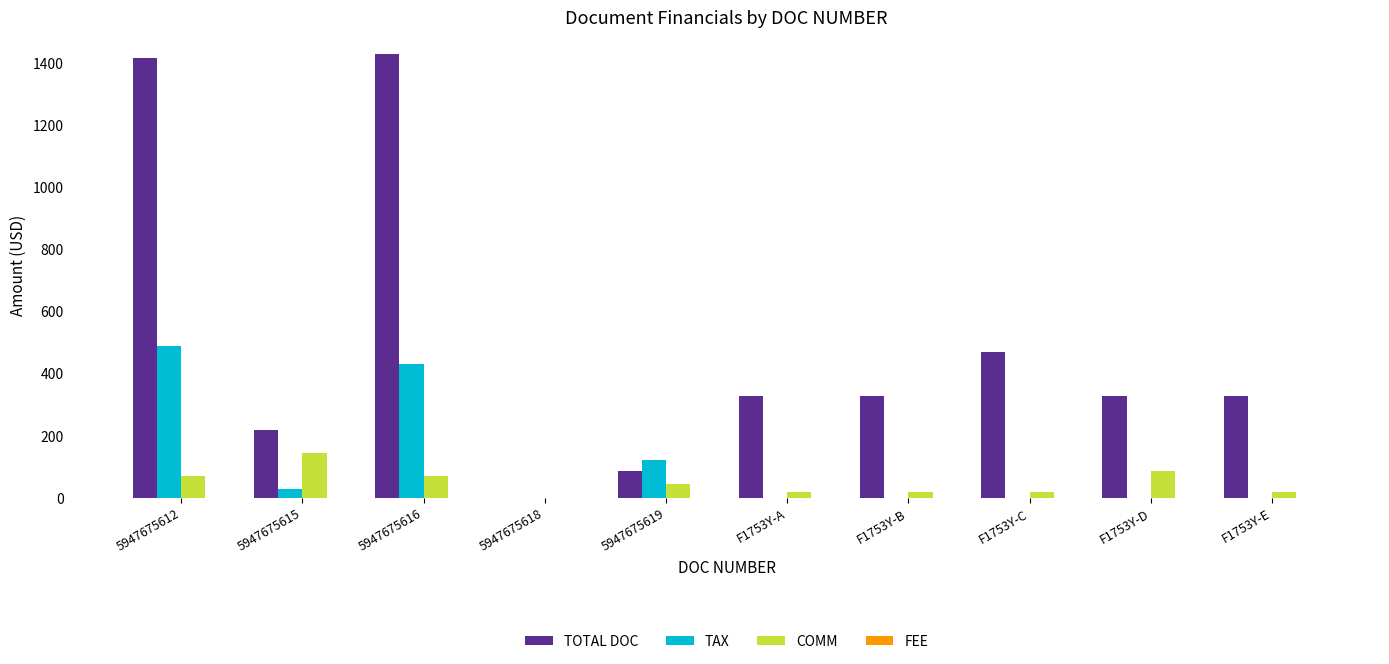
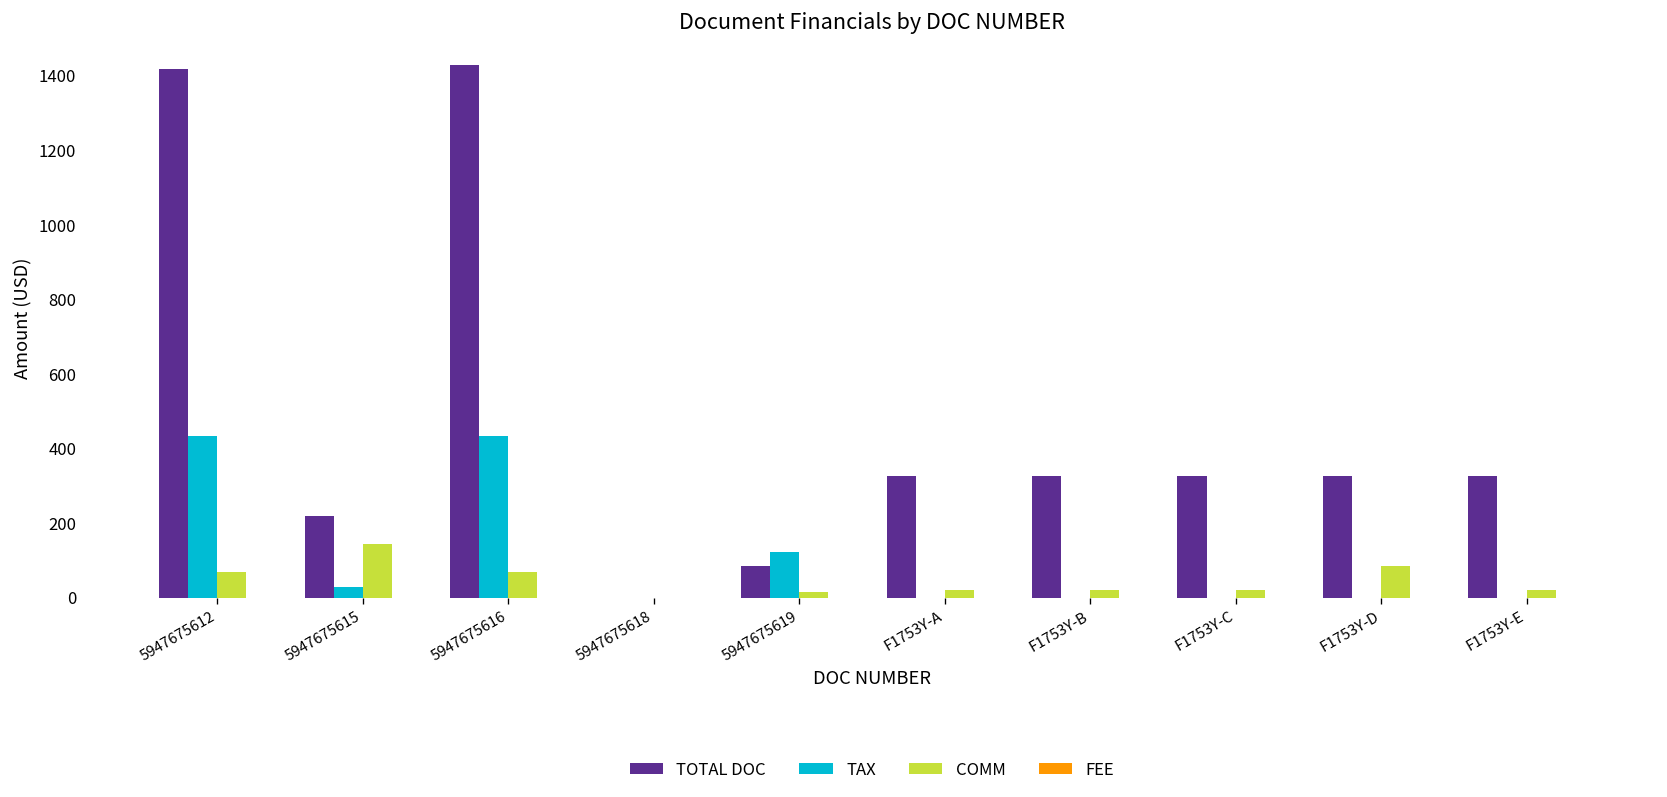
  {
    "TOTAL DOC": {
      "5947675612": 1420,
      "5947675615": 220,
      "5947675616": 1430,
      "5947675618": 0,
      "5947675619": 90,
      "F1753Y-A": 330,
      "F1753Y-B": 330,
-     "F1753Y-C": 470,
+     "F1753Y-C": 330,
      "F1753Y-D": 330,
      "F1753Y-E": 330
    },
    "TAX": {
-     "5947675612": 490,
+     "5947675612": 430,
      "5947675615": 30,
      "5947675616": 430,
      "5947675618": 0,
      "5947675619": 120,
      "F1753Y-A": 0,
      "F1753Y-B": 0,
      "F1753Y-C": 0,
      "F1753Y-D": 0,
      "F1753Y-E": 0
    },
    "COMM": {
      "5947675612": 70,
      "5947675615": 140,
      "5947675616": 70,
      "5947675618": 0,
-     "5947675619": 40,
+     "5947675619": 20,
      "F1753Y-A": 20,
      "F1753Y-B": 20,
      "F1753Y-C": 20,
      "F1753Y-D": 90,
      "F1753Y-E": 20
    },
    "FEE": {
      "5947675612": 0,
      "5947675615": 0,
      "5947675616": 0,
      "5947675618": 0,
      "5947675619": 0,
      "F1753Y-A": 0,
      "F1753Y-B": 0,
      "F1753Y-C": 0,
      "F1753Y-D": 0,
      "F1753Y-E": 0
    }
  }
